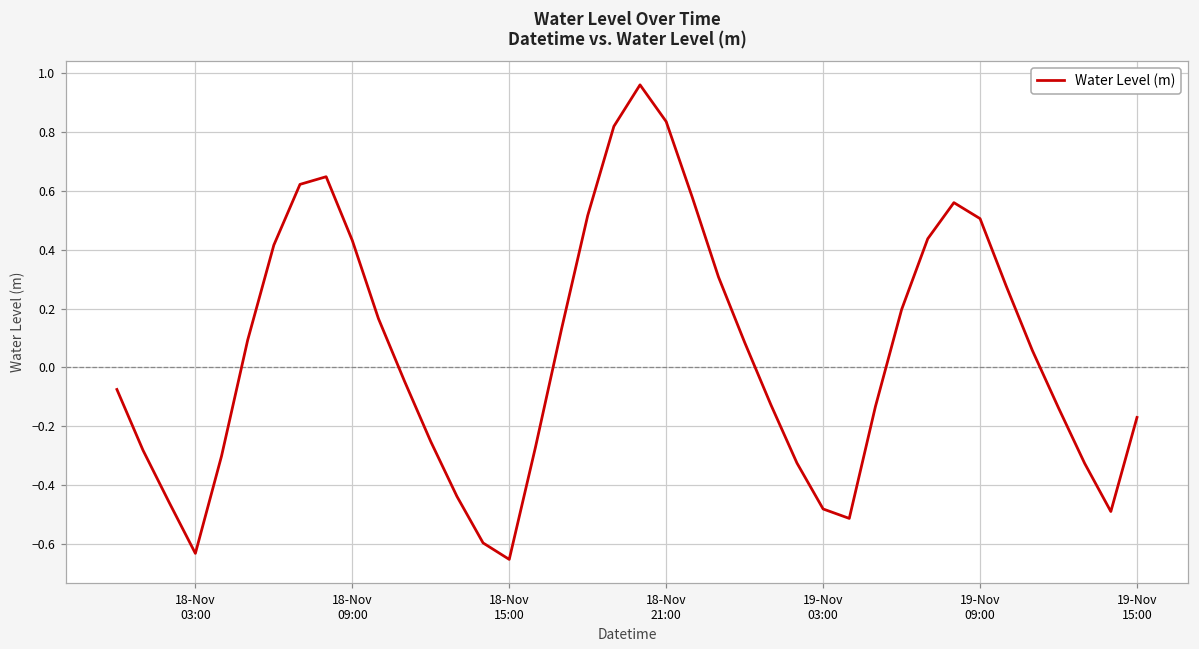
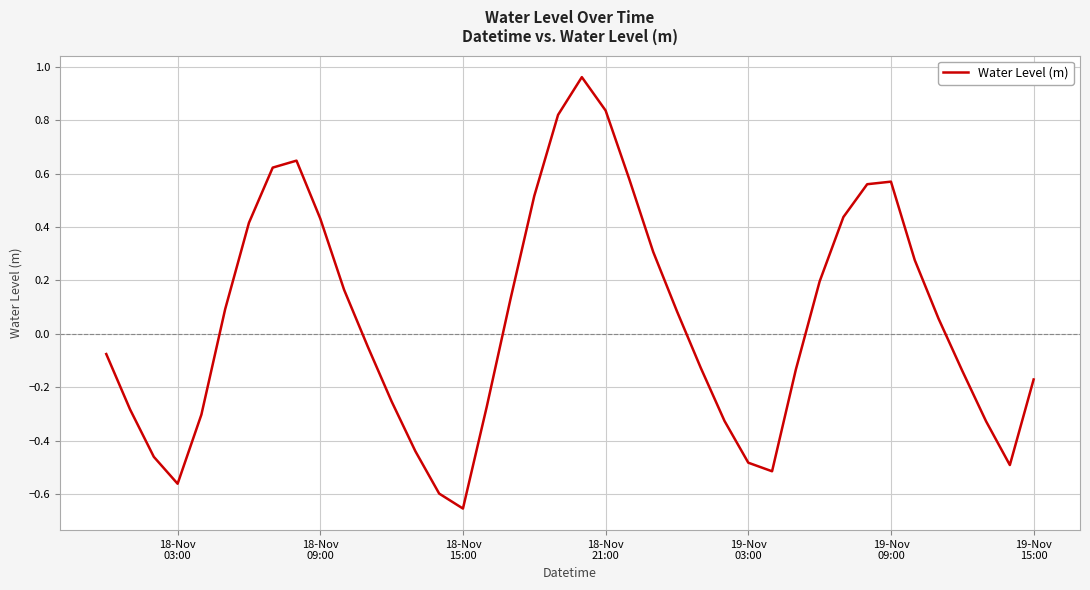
  {
-   "18-Nov 03:00": -0.63,
+   "18-Nov 03:00": -0.56,
    "18-Nov 09:00": 0.43,
    "18-Nov 15:00": -0.65,
    "18-Nov 21:00": 0.84,
    "19-Nov 03:00": -0.48,
-   "19-Nov 09:00": 0.51,
+   "19-Nov 09:00": 0.57,
    "19-Nov 15:00": -0.17
  }
